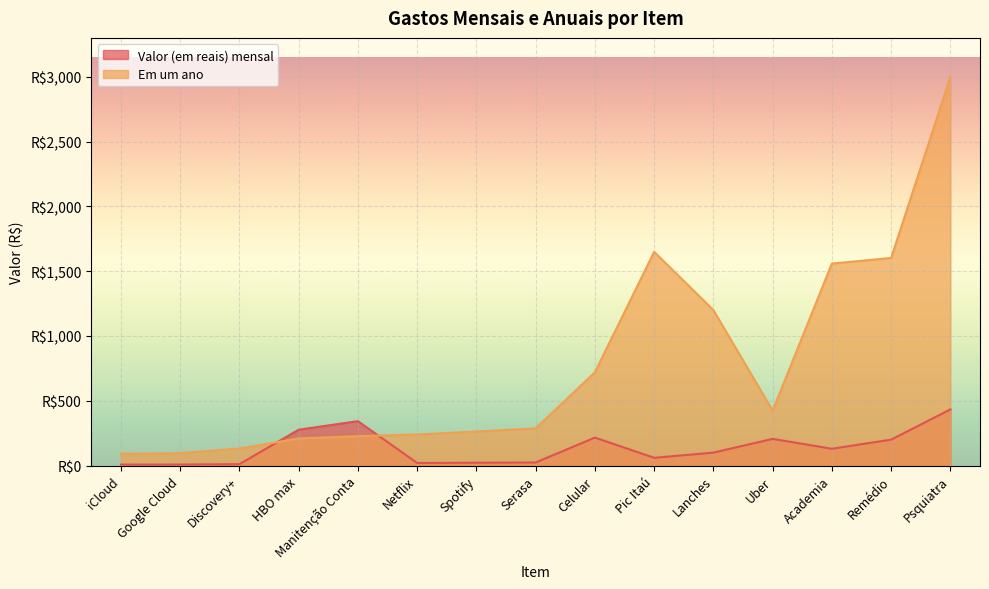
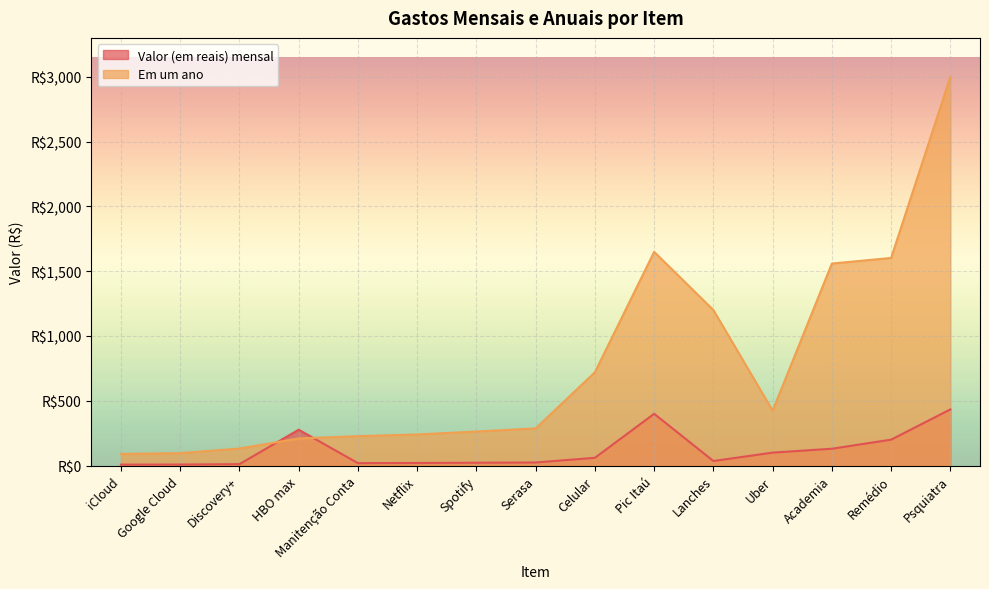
  {
    "Valor (em reais) mensal": {
      "iCloud": "R$10",
      "Google Cloud": "R$10",
      "Discovery+": "R$10",
      "HBO max": "R$280",
-     "Manitenção Conta": "R$340",
+     "Manitenção Conta": "R$20",
      "Netflix": "R$20",
      "Spotify": "R$20",
      "Serasa": "R$20",
-     "Celular": "R$220",
-     "Pic Itaú": "R$60",
-     "Lanches": "R$100",
-     "Uber": "R$210",
+     "Celular": "R$60",
+     "Pic Itaú": "R$400",
+     "Lanches": "R$40",
+     "Uber": "R$100",
      "Academia": "R$130",
      "Remédio": "R$200",
      "Psquiatra": "R$430"
    },
    "Em um ano": {
      "iCloud": "R$90",
      "Google Cloud": "R$100",
      "Discovery+": "R$130",
      "HBO max": "R$210",
      "Manitenção Conta": "R$230",
      "Netflix": "R$240",
      "Spotify": "R$260",
      "Serasa": "R$290",
      "Celular": "R$720",
      "Pic Itaú": "R$1,650",
      "Lanches": "R$1,200",
      "Uber": "R$420",
      "Academia": "R$1,560",
      "Remédio": "R$1,600",
      "Psquiatra": "R$3,000"
    }
  }
